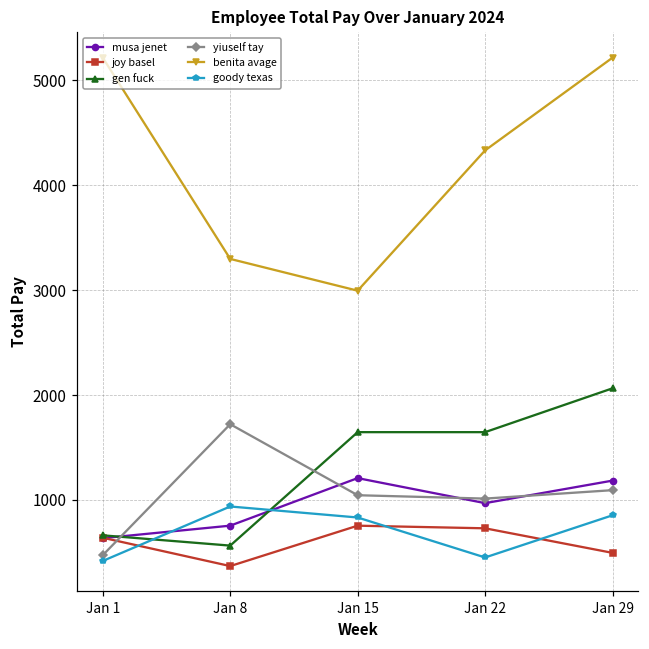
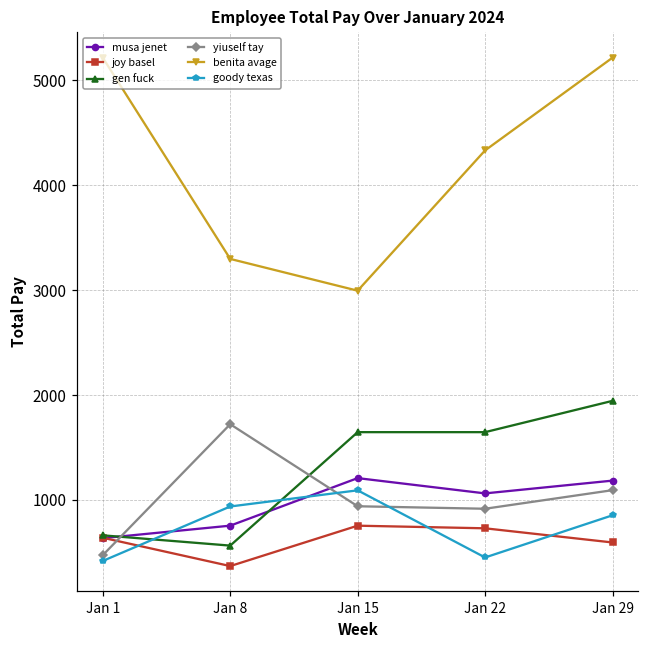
  {
    "musa jenet": {
      "Jan 8": 800,
      "Jan 15": 1200,
-     "Jan 22": 1000,
+     "Jan 22": 1100,
      "Jan 29": 1200
    },
    "joy basel": {
      "Jan 8": 400,
      "Jan 15": 800,
      "Jan 22": 700,
-     "Jan 29": 500
+     "Jan 29": 600
    },
    "gen fuck": {
      "Jan 8": 600,
      "Jan 15": 1600,
      "Jan 22": 1600,
-     "Jan 29": 2100
+     "Jan 29": 1900
    },
    "yiuself tay": {
      "Jan 1": 500,
      "Jan 8": 1700,
-     "Jan 15": 1000,
-     "Jan 22": 1000,
+     "Jan 15": 900,
+     "Jan 22": 900,
      "Jan 29": 1100
    },
    "benita avage": {
      "Jan 8": 3300,
      "Jan 15": 3000,
      "Jan 22": 4300,
      "Jan 29": 5200
    },
    "goody texas": {
      "Jan 1": 400,
      "Jan 8": 900,
-     "Jan 15": 800,
+     "Jan 15": 1100,
      "Jan 22": 500,
      "Jan 29": 900
    }
  }
